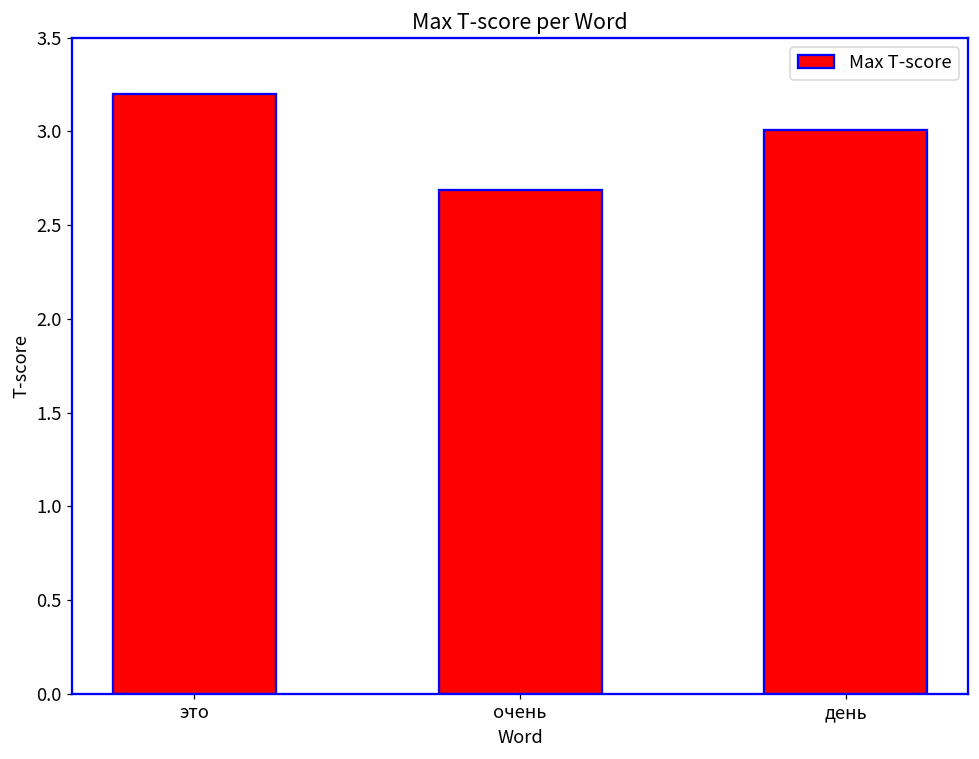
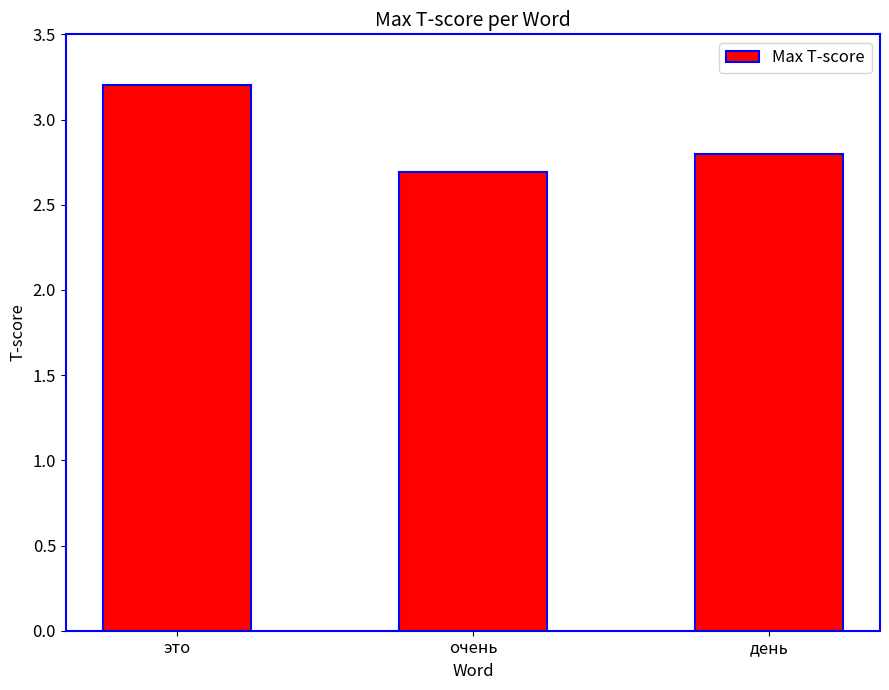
  {
    "это": 3.20,
    "очень": 2.69,
-   "день": 3.01
+   "день": 2.80
  }
